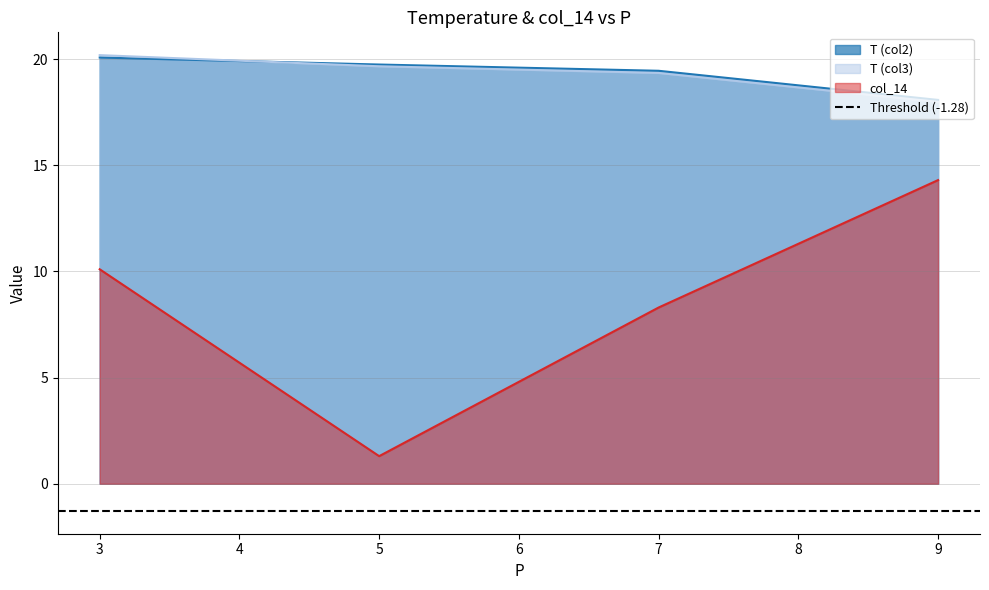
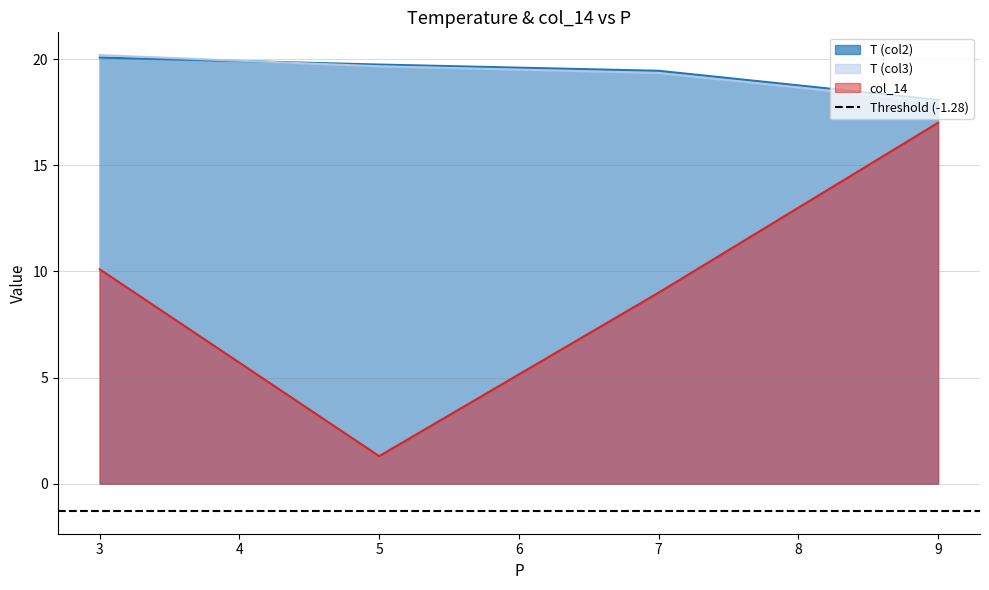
  {
    "col_14": {
      "3": 10.1,
      "5": 1.3,
-     "7": 8.3,
-     "9": 14.3
+     "7": 9.0,
+     "9": 17.0
    }
  }
